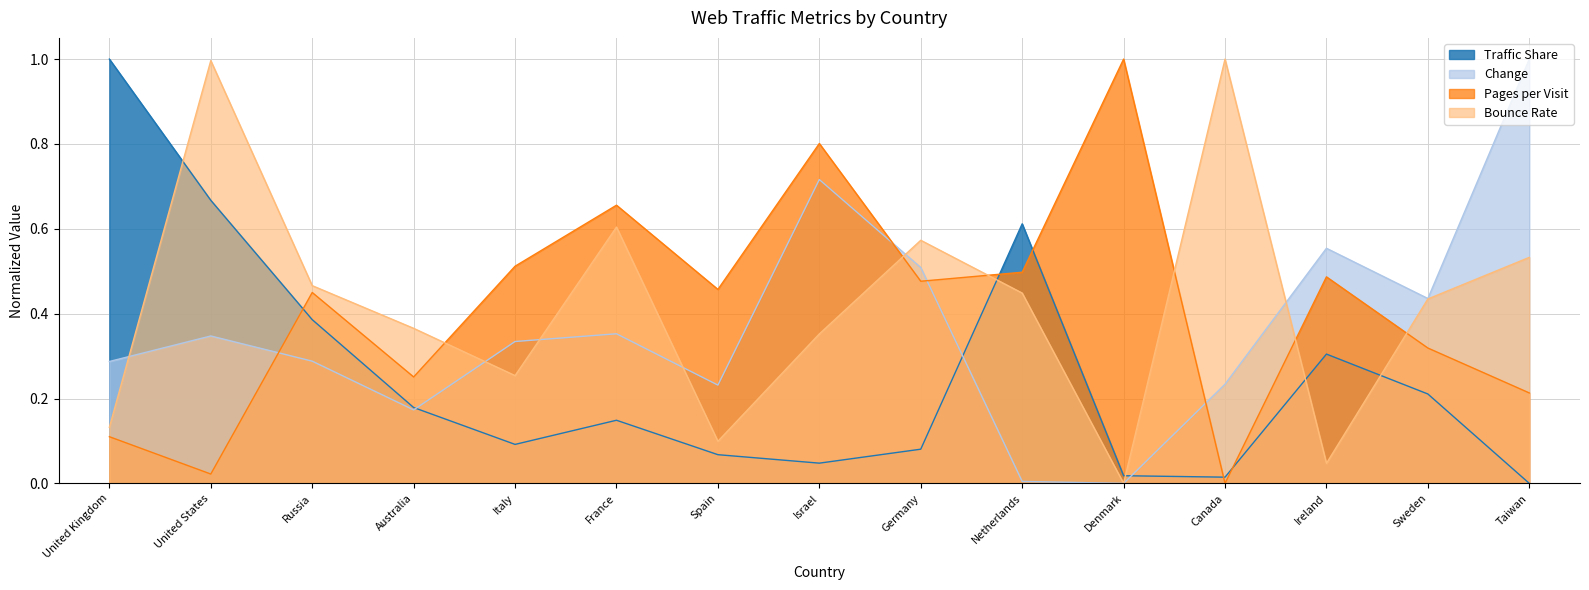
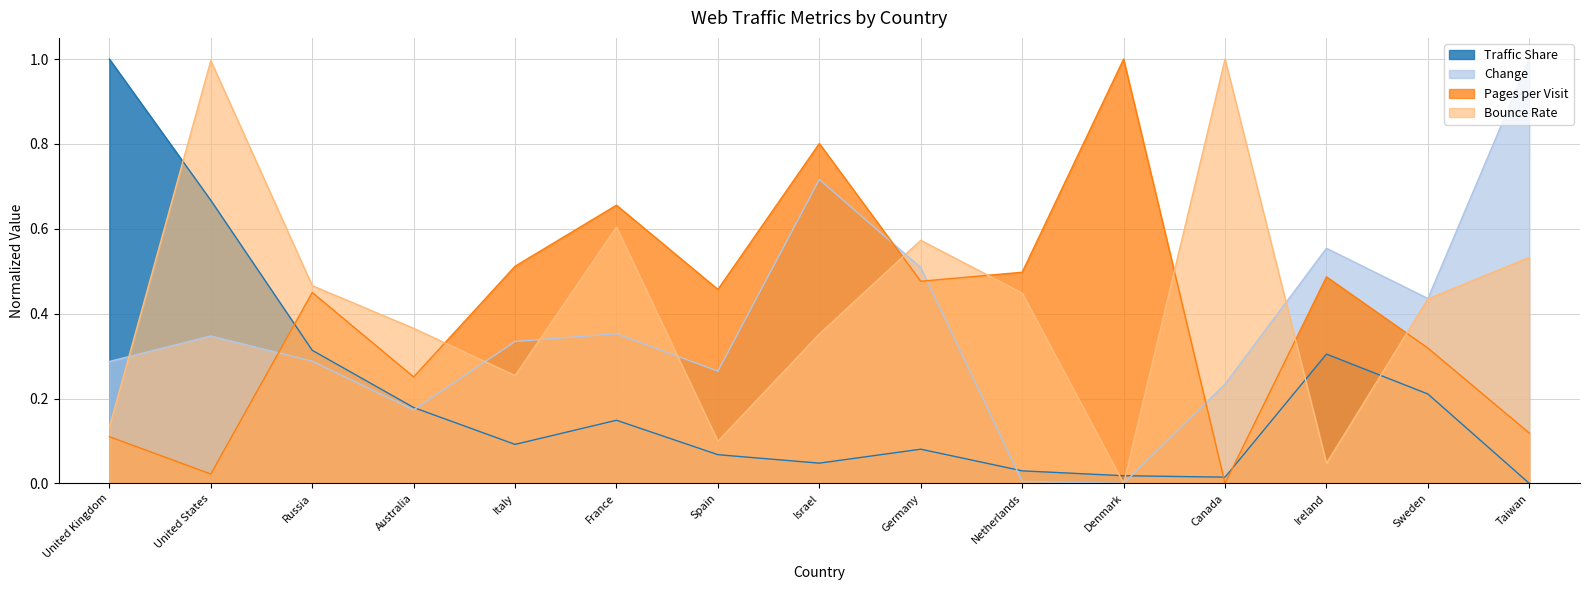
  {
    "Traffic Share": {
      "United Kingdom": 1.00,
      "United States": 0.67,
-     "Russia": 0.39,
+     "Russia": 0.31,
      "Italy": 0.09,
      "France": 0.15,
      "Spain": 0.07,
      "Israel": 0.05,
      "Germany": 0.08,
-     "Netherlands": 0.61,
+     "Netherlands": 0.03,
      "Denmark": 0.02,
      "Canada": 0.01,
      "Ireland": 0.30,
      "Sweden": 0.21,
      "Taiwan": 0.00
    },
    "Change": {
      "United Kingdom": 0.29,
      "United States": 0.35,
      "Russia": 0.29,
      "Italy": 0.33,
      "France": 0.35,
-     "Spain": 0.23,
+     "Spain": 0.26,
      "Israel": 0.72,
      "Germany": 0.51,
      "Netherlands": 0.00,
      "Canada": 0.23,
      "Ireland": 0.55
    },
    "Pages per Visit": {
      "United Kingdom": 0.11,
      "United States": 0.02,
      "Russia": 0.45,
      "Australia": 0.25,
      "Italy": 0.51,
      "France": 0.66,
      "Spain": 0.46,
      "Israel": 0.80,
      "Germany": 0.48,
      "Netherlands": 0.50,
      "Denmark": 1.00,
      "Canada": 0.00,
      "Ireland": 0.49,
      "Sweden": 0.32,
-     "Taiwan": 0.21
+     "Taiwan": 0.12
    },
    "Bounce Rate": {
      "United Kingdom": 0.13,
      "United States": 1.00,
      "Russia": 0.47,
      "Australia": 0.37,
      "Italy": 0.25,
      "France": 0.60,
      "Spain": 0.10,
      "Israel": 0.35,
      "Germany": 0.57,
      "Netherlands": 0.45,
      "Canada": 1.00,
      "Ireland": 0.05,
      "Taiwan": 0.53
    }
  }
